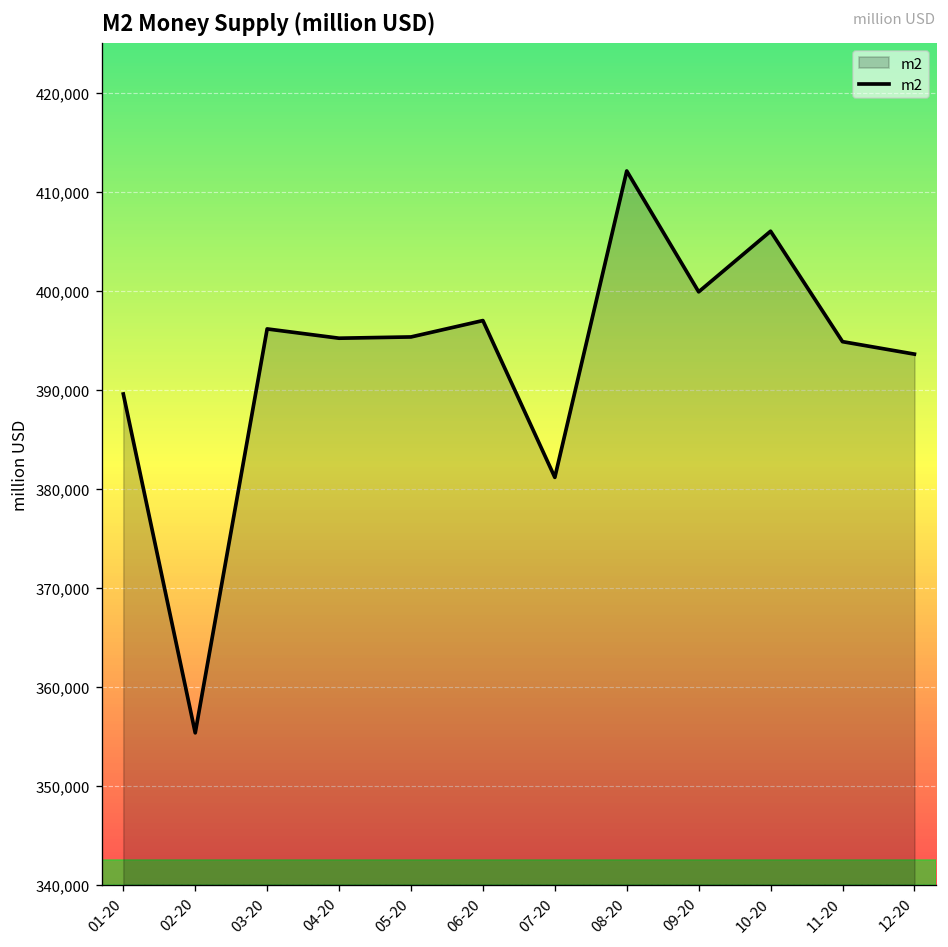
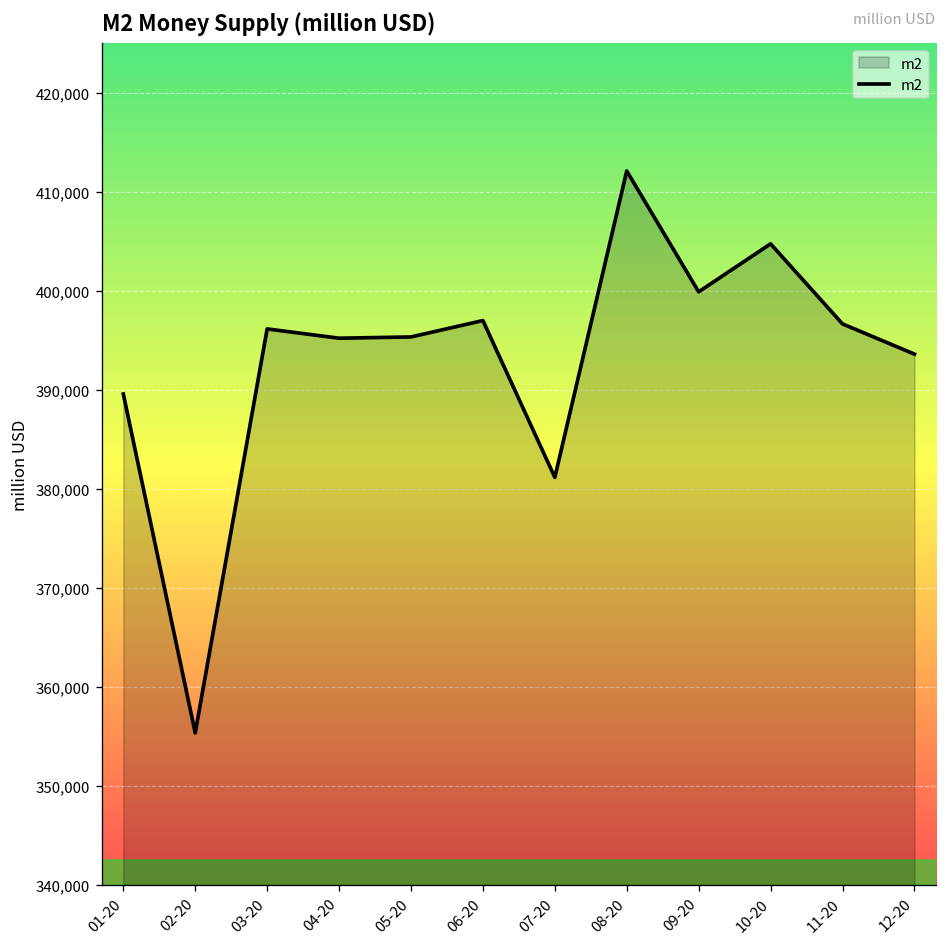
  {
    "01-20": "390,000",
    "02-20": "355,000",
    "03-20": "396,000",
    "04-20": "395,000",
    "05-20": "395,000",
    "06-20": "397,000",
    "07-20": "381,000",
    "08-20": "412,000",
    "09-20": "400,000",
-   "10-20": "406,000",
-   "11-20": "395,000",
+   "10-20": "405,000",
+   "11-20": "397,000",
    "12-20": "394,000"
  }
